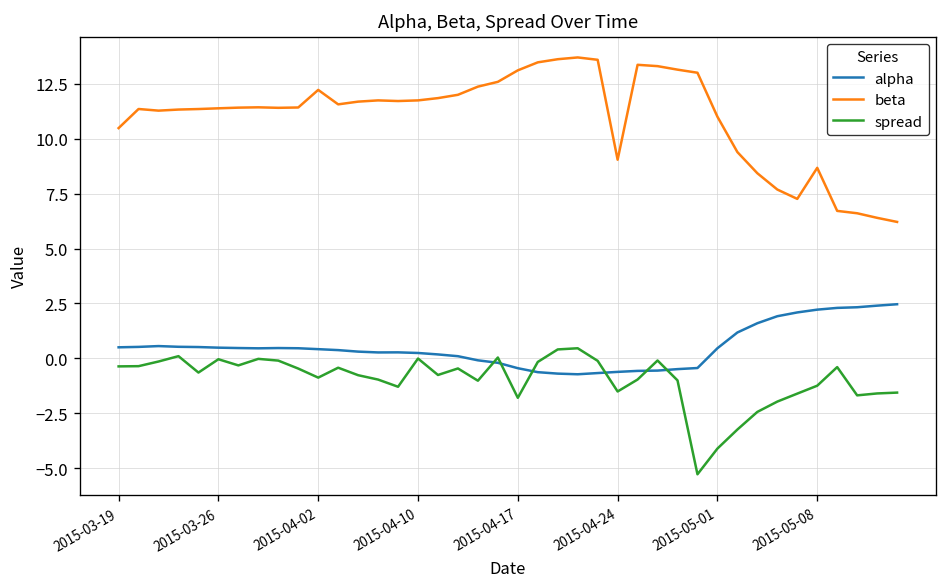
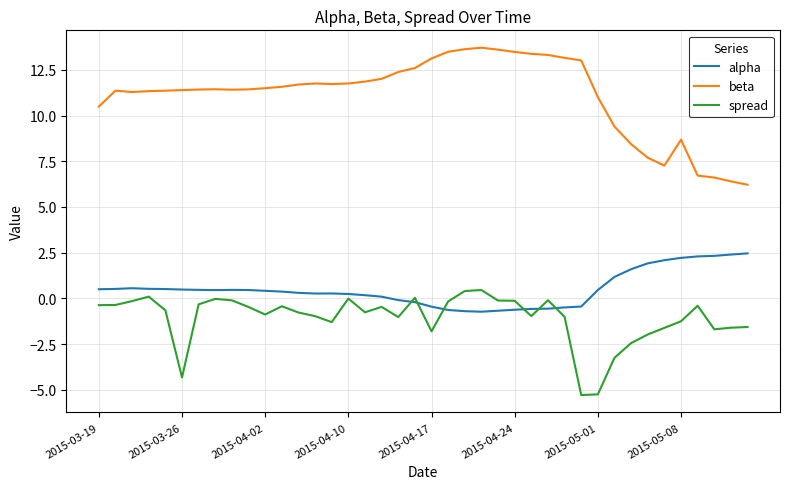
  {
    "alpha": {
      "2015-03-19": 0.5,
      "2015-03-26": 0.5,
      "2015-04-02": 0.4,
      "2015-04-10": 0.2,
      "2015-04-17": -0.4,
      "2015-04-24": -0.6,
      "2015-05-01": 0.5,
      "2015-05-08": 2.2
    },
    "beta": {
      "2015-03-19": 10.5,
      "2015-03-26": 11.4,
-     "2015-04-02": 12.2,
+     "2015-04-02": 11.5,
      "2015-04-10": 11.8,
      "2015-04-17": 13.1,
-     "2015-04-24": 9.0,
+     "2015-04-24": 13.5,
      "2015-05-01": 11.0,
      "2015-05-08": 8.7
    },
    "spread": {
      "2015-03-19": -0.4,
-     "2015-03-26": 0.0,
+     "2015-03-26": -4.3,
      "2015-04-02": -0.9,
      "2015-04-10": 0.0,
      "2015-04-17": -1.8,
-     "2015-04-24": -1.5,
-     "2015-05-01": -4.1,
+     "2015-04-24": -0.1,
+     "2015-05-01": -5.2,
      "2015-05-08": -1.2
    }
  }
